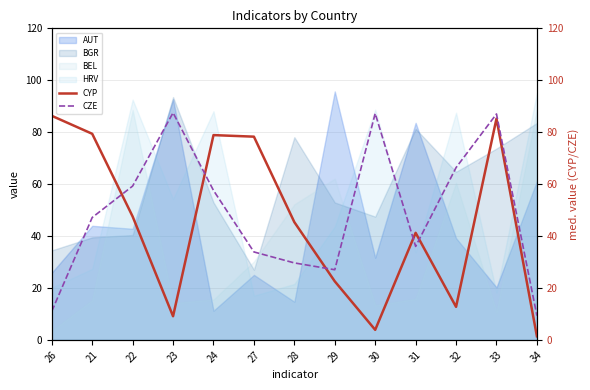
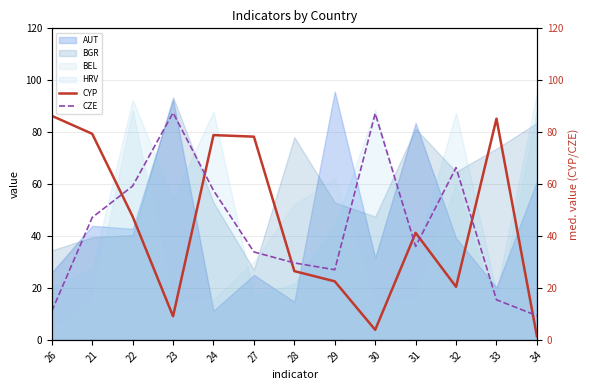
  {
    "CYP": {
      "26": 86,
      "21": 79,
      "22": 48,
      "23": 9,
      "24": 79,
      "27": 78,
-     "28": 45,
+     "28": 26,
      "29": 23,
      "30": 4,
      "31": 41,
-     "32": 13,
+     "32": 20,
      "33": 85,
      "34": 1
    },
    "CZE": {
      "26": 11,
      "21": 47,
      "22": 59,
      "23": 87,
      "24": 58,
      "27": 34,
      "28": 30,
      "29": 27,
      "30": 87,
      "31": 36,
      "32": 66,
-     "33": 87,
+     "33": 15,
      "34": 9
    }
  }
